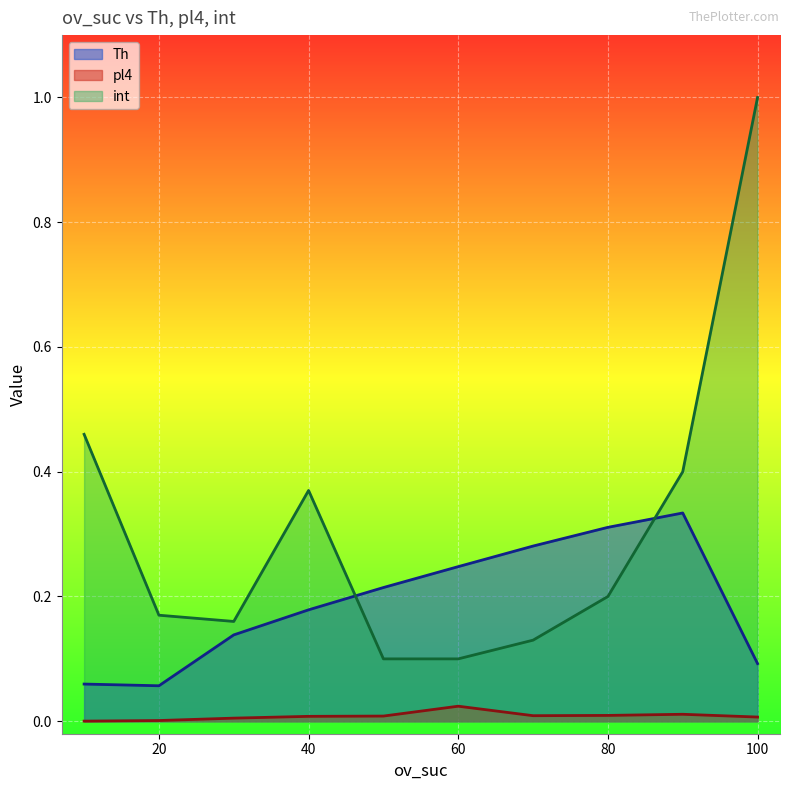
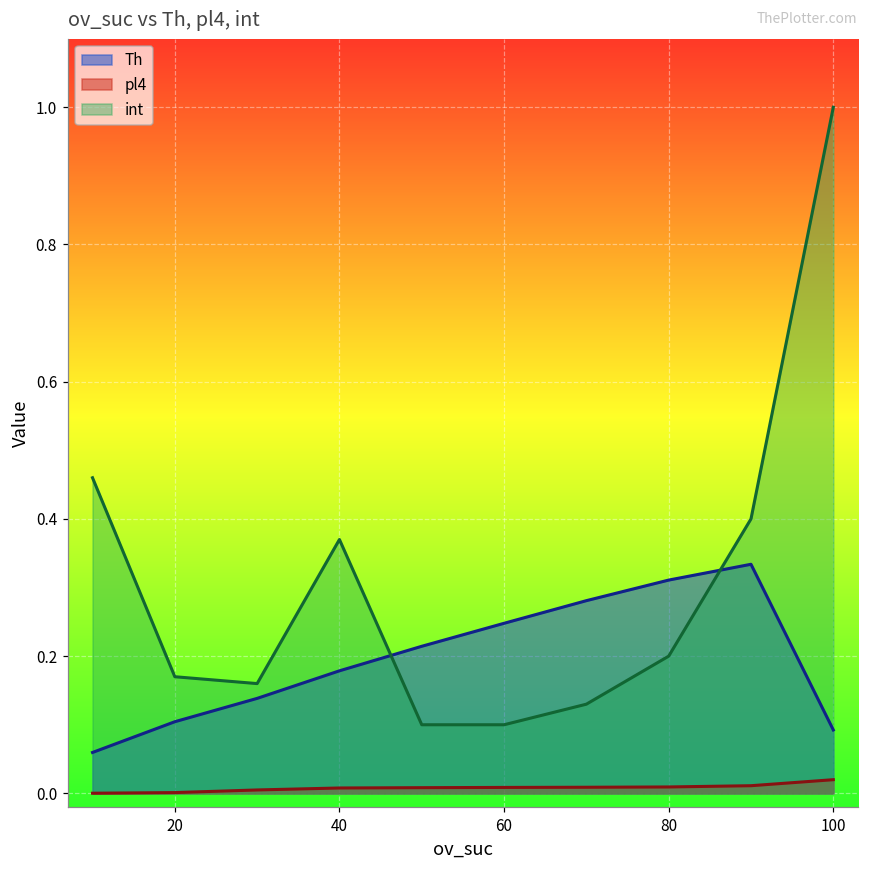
  {
    "Th": {
-     "20": 0.06,
+     "20": 0.10,
      "40": 0.18,
      "60": 0.25,
      "80": 0.31,
      "100": 0.09
    },
    "pl4": {
      "20": 0.00,
      "40": 0.01,
-     "60": 0.02,
+     "60": 0.01,
      "80": 0.01,
-     "100": 0.01
+     "100": 0.02
    },
    "int": {
      "20": 0.17,
      "40": 0.37,
      "60": 0.10,
      "80": 0.20,
      "100": 1.00
    }
  }
